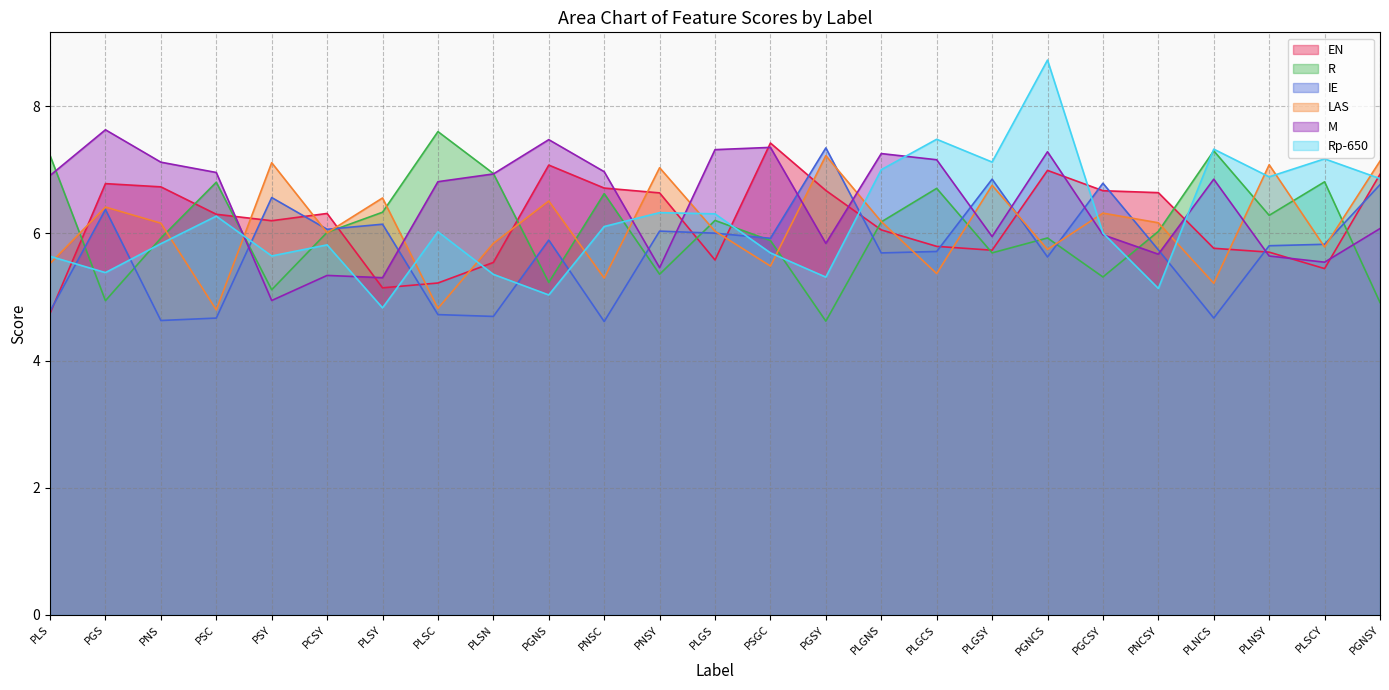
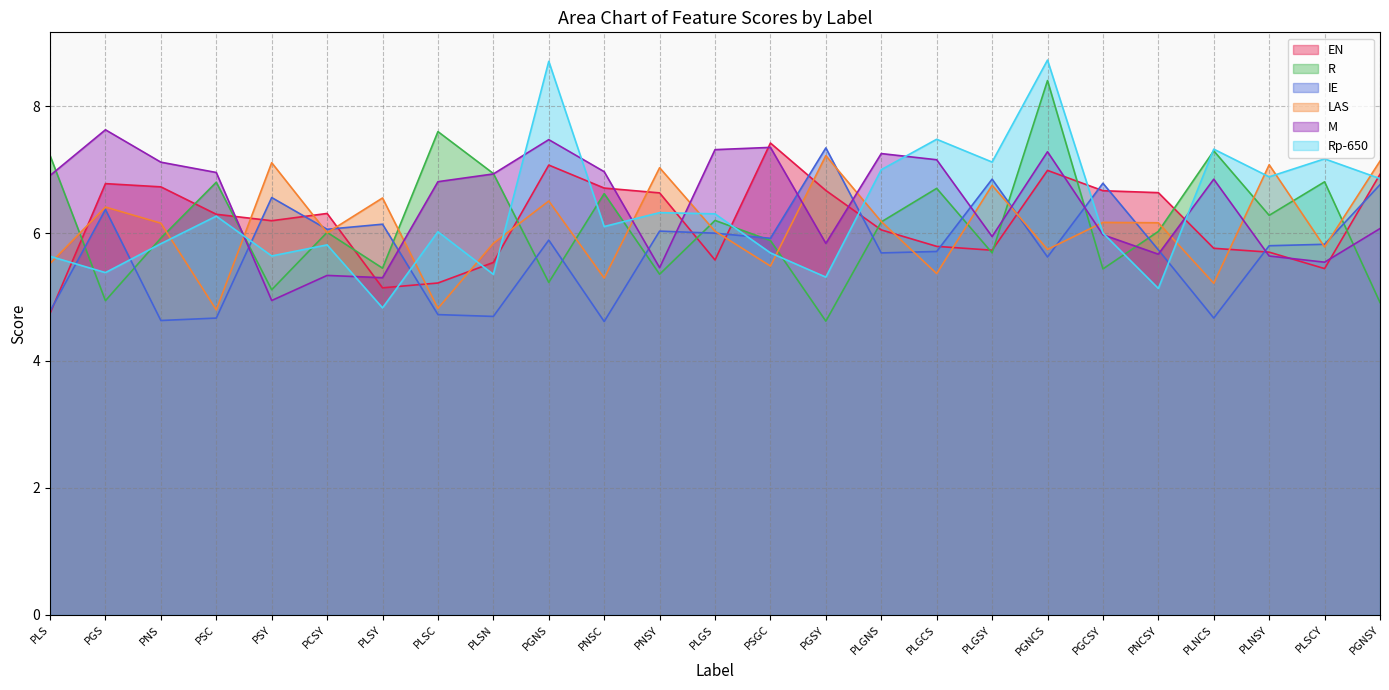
  {
    "EN": {
      "PGS": 6.8,
      "PNS": 6.7,
      "PSY": 6.2,
      "PCSY": 6.3,
      "PLSY": 5.1,
      "PLSC": 5.2,
      "PLSN": 5.5,
      "PGNS": 7.1,
      "PNSC": 6.7,
      "PNSY": 6.6,
      "PLGS": 5.6,
      "PSGC": 7.4,
      "PGSY": 6.7,
      "PLGNS": 6.1,
      "PLGCS": 5.8,
      "PLGSY": 5.7,
      "PGNCS": 7.0,
      "PGCSY": 6.7,
      "PNCSY": 6.6,
      "PLNCS": 5.8,
      "PLNSY": 5.7,
      "PLSCY": 5.4,
      "PGNSY": 6.9
    },
    "R": {
      "PLS": 7.2,
      "PGS": 4.9,
      "PNS": 5.9,
      "PSC": 6.8,
      "PSY": 5.1,
-     "PLSY": 6.3,
+     "PLSY": 5.5,
      "PLSC": 7.6,
      "PGNS": 5.2,
      "PNSC": 6.6,
      "PNSY": 5.4,
      "PLGS": 6.2,
      "PGSY": 4.6,
      "PLGCS": 6.7,
      "PLGSY": 5.7,
-     "PGNCS": 5.9,
-     "PGCSY": 5.3,
+     "PGNCS": 8.4,
+     "PGCSY": 5.4,
      "PNCSY": 6.0,
      "PLNSY": 6.3,
      "PLSCY": 6.8,
      "PGNSY": 4.9
    },
    "IE": {
      "PNS": 4.6,
      "PSC": 4.7,
      "PSY": 6.6,
      "PCSY": 6.1,
      "PLSY": 6.1,
      "PLSC": 4.7,
      "PLSN": 4.7,
      "PGNS": 5.9,
      "PNSC": 4.6,
      "PNSY": 6.0,
      "PGSY": 7.3,
      "PLGNS": 5.7,
      "PLGCS": 5.7,
      "PLGSY": 6.9,
      "PGNCS": 5.6,
      "PGCSY": 6.8,
      "PNCSY": 5.7,
      "PLNCS": 4.7,
      "PLNSY": 5.8,
      "PLSCY": 5.8,
      "PGNSY": 6.8
    },
    "LAS": {
      "PLS": 5.5,
      "PNS": 6.2,
      "PSC": 4.8,
      "PSY": 7.1,
      "PLSY": 6.6,
      "PLSC": 4.8,
      "PLSN": 5.8,
      "PGNS": 6.5,
      "PNSC": 5.3,
      "PNSY": 7.0,
      "PSGC": 5.5,
      "PGSY": 7.2,
      "PLGCS": 5.4,
      "PLGSY": 6.8,
      "PGNCS": 5.7,
-     "PGCSY": 6.3,
+     "PGCSY": 6.2,
      "PNCSY": 6.2,
      "PLNCS": 5.2,
      "PLNSY": 7.1,
      "PLSCY": 5.8,
      "PGNSY": 7.1
    },
    "M": {
      "PLS": 6.9,
      "PGS": 7.6,
      "PNS": 7.1,
      "PSC": 7.0,
      "PSY": 4.9,
      "PCSY": 5.3,
      "PLSY": 5.3,
      "PLSC": 6.8,
      "PGNS": 7.5,
      "PNSC": 7.0,
      "PNSY": 5.5,
      "PLGS": 7.3,
      "PSGC": 7.4,
      "PGSY": 5.8,
      "PLGNS": 7.3,
      "PLGCS": 7.2,
      "PLGSY": 6.0,
      "PGNCS": 7.3,
      "PNCSY": 5.7,
      "PLNCS": 6.9,
      "PLNSY": 5.6,
      "PLSCY": 5.5,
      "PGNSY": 6.1
    },
    "Rp-650": {
      "PLS": 5.6,
      "PGS": 5.4,
      "PNS": 5.8,
      "PSY": 5.6,
      "PCSY": 5.8,
      "PLSY": 4.8,
      "PLSC": 6.0,
      "PLSN": 5.4,
-     "PGNS": 5.0,
+     "PGNS": 8.7,
      "PNSC": 6.1,
      "PNSY": 6.3,
      "PLGS": 6.3,
      "PSGC": 5.7,
      "PGSY": 5.3,
      "PLGNS": 7.0,
      "PLGCS": 7.5,
      "PLGSY": 7.1,
      "PGNCS": 8.7,
      "PNCSY": 5.1,
      "PLNSY": 6.9,
      "PLSCY": 7.2,
      "PGNSY": 6.9
    }
  }
